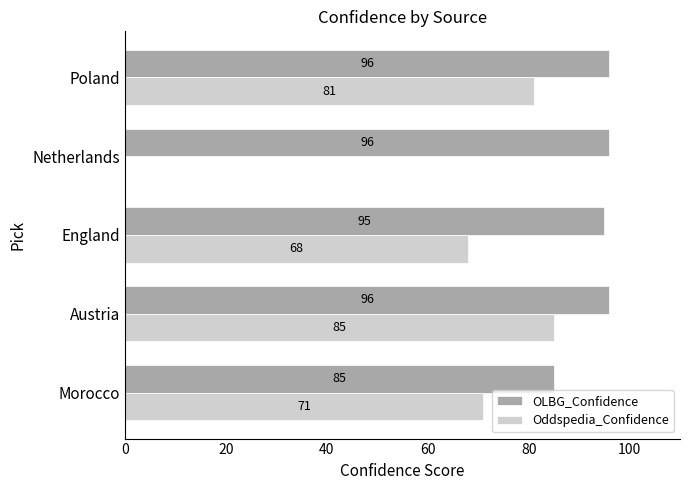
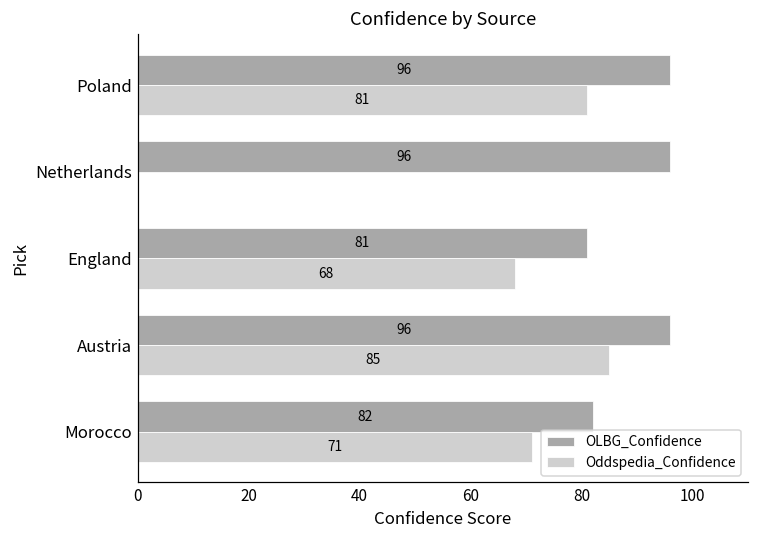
  {
    "OLBG_Confidence": {
      "Poland": 96,
      "Netherlands": 96,
-     "England": 95,
+     "England": 81,
      "Austria": 96,
-     "Morocco": 85
+     "Morocco": 82
    }
  }
